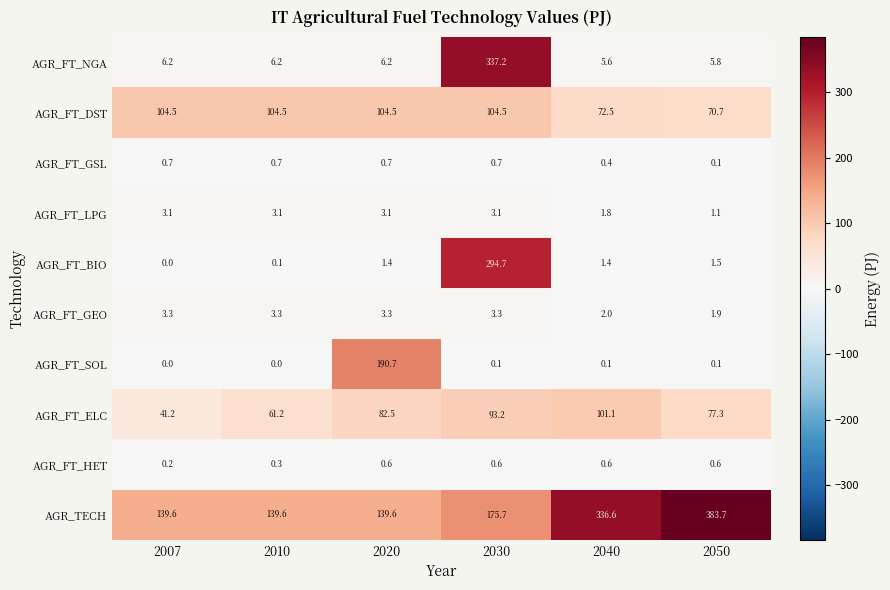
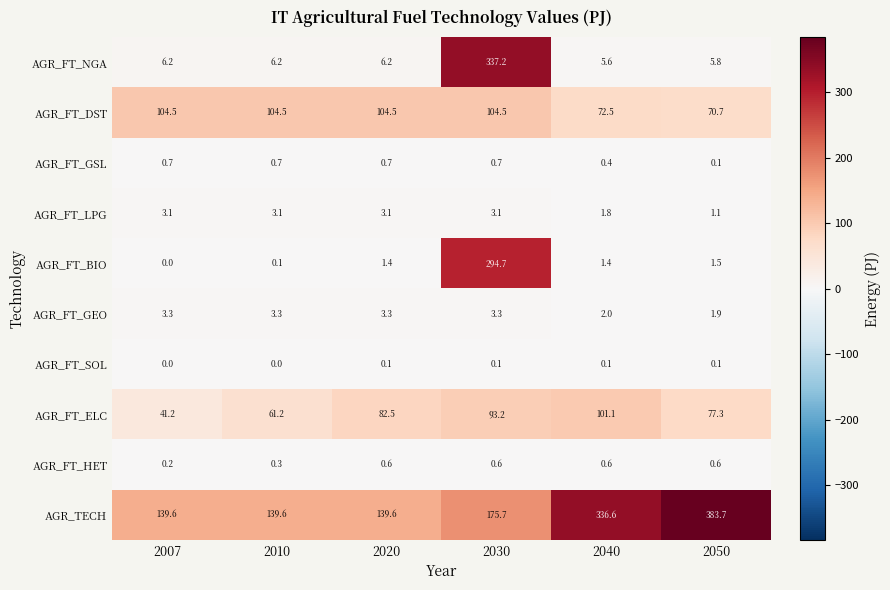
  {
    "AGR_FT_NGA": {
      "2007": 6.2,
      "2010": 6.2,
      "2020": 6.2,
      "2030": 337.2,
      "2040": 5.6,
      "2050": 5.8
    },
    "AGR_FT_DST": {
      "2007": 104.5,
      "2010": 104.5,
      "2020": 104.5,
      "2030": 104.5,
      "2040": 72.5,
      "2050": 70.7
    },
    "AGR_FT_GSL": {
      "2007": 0.7,
      "2010": 0.7,
      "2020": 0.7,
      "2030": 0.7,
      "2040": 0.4,
      "2050": 0.1
    },
    "AGR_FT_LPG": {
      "2007": 3.1,
      "2010": 3.1,
      "2020": 3.1,
      "2030": 3.1,
      "2040": 1.8,
      "2050": 1.1
    },
    "AGR_FT_BIO": {
      "2007": 0.0,
      "2010": 0.1,
      "2020": 1.4,
      "2030": 294.7,
      "2040": 1.4,
      "2050": 1.5
    },
    "AGR_FT_GEO": {
      "2007": 3.3,
      "2010": 3.3,
      "2020": 3.3,
      "2030": 3.3,
      "2040": 2.0,
      "2050": 1.9
    },
    "AGR_FT_SOL": {
      "2007": 0.0,
      "2010": 0.0,
-     "2020": 190.7,
+     "2020": 0.1,
      "2030": 0.1,
      "2040": 0.1,
      "2050": 0.1
    },
    "AGR_FT_ELC": {
      "2007": 41.2,
      "2010": 61.2,
      "2020": 82.5,
      "2030": 93.2,
      "2040": 101.1,
      "2050": 77.3
    },
    "AGR_FT_HET": {
      "2007": 0.2,
      "2010": 0.3,
      "2020": 0.6,
      "2030": 0.6,
      "2040": 0.6,
      "2050": 0.6
    },
    "AGR_TECH": {
      "2007": 139.6,
      "2010": 139.6,
      "2020": 139.6,
      "2030": 175.7,
      "2040": 336.6,
      "2050": 383.7
    }
  }
